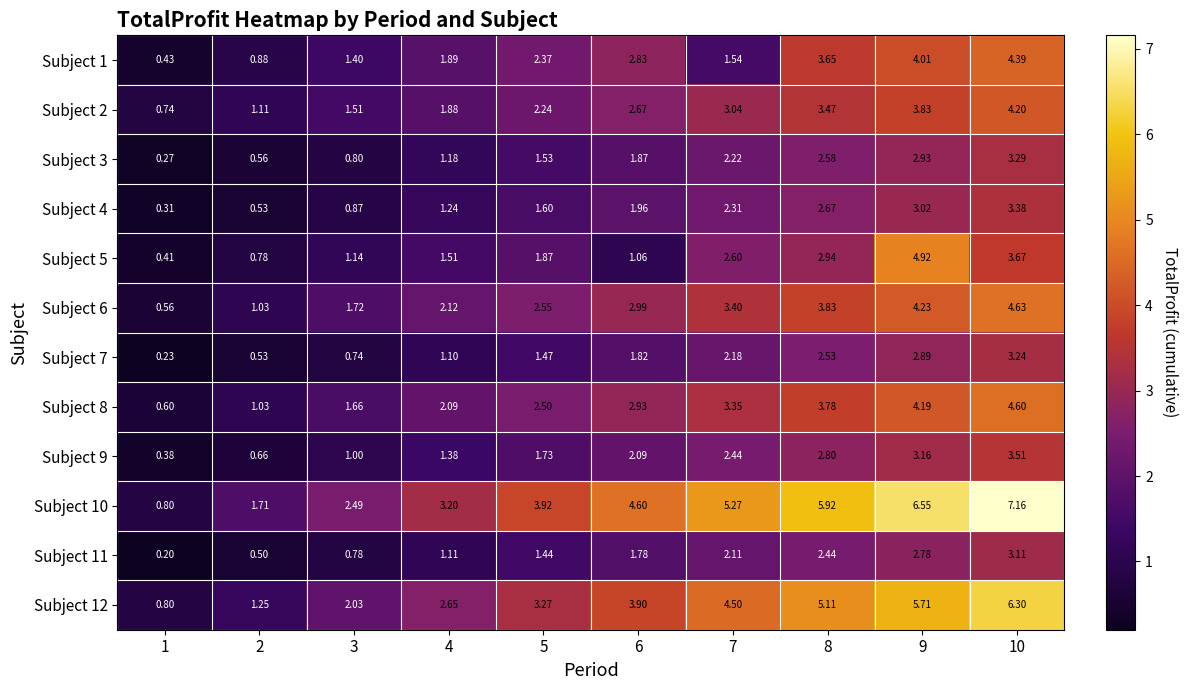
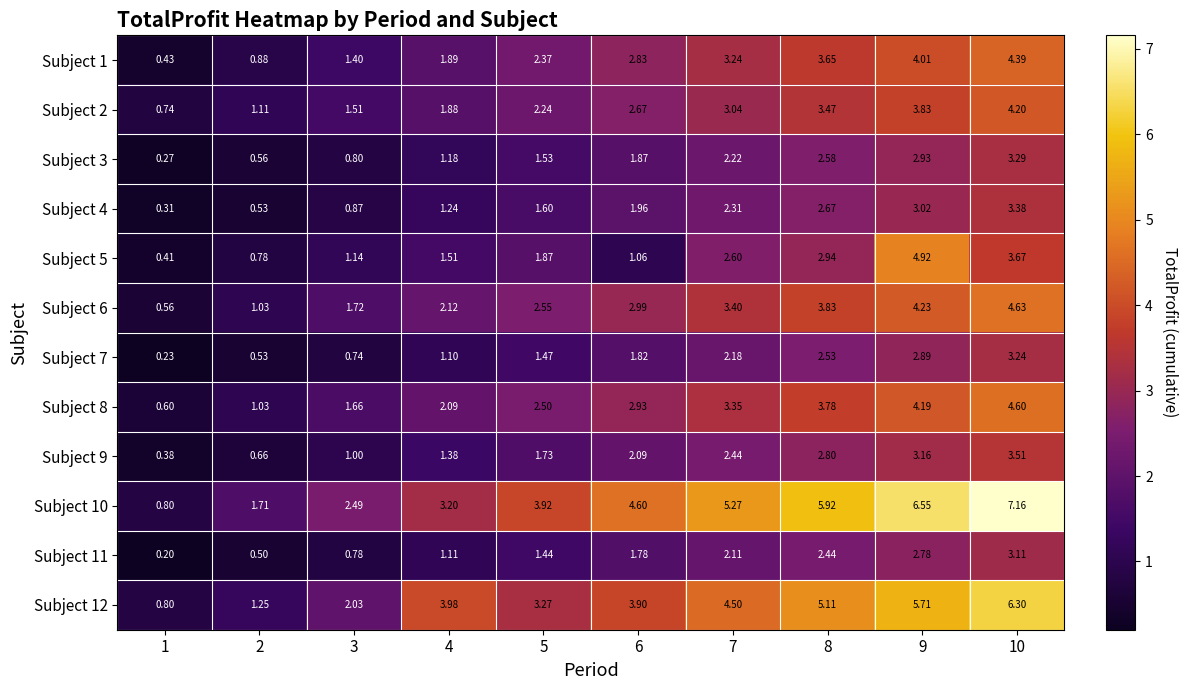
  {
    "Subject 1": {
      "1": 0.43,
      "2": 0.88,
      "3": 1.40,
      "4": 1.89,
      "5": 2.37,
      "6": 2.83,
-     "7": 1.54,
+     "7": 3.24,
      "8": 3.65,
      "9": 4.01,
      "10": 4.39
    },
    "Subject 2": {
      "1": 0.74,
      "2": 1.11,
      "3": 1.51,
      "4": 1.88,
      "5": 2.24,
      "6": 2.67,
      "7": 3.04,
      "8": 3.47,
      "9": 3.83,
      "10": 4.20
    },
    "Subject 3": {
      "1": 0.27,
      "2": 0.56,
      "3": 0.80,
      "4": 1.18,
      "5": 1.53,
      "6": 1.87,
      "7": 2.22,
      "8": 2.58,
      "9": 2.93,
      "10": 3.29
    },
    "Subject 4": {
      "1": 0.31,
      "2": 0.53,
      "3": 0.87,
      "4": 1.24,
      "5": 1.60,
      "6": 1.96,
      "7": 2.31,
      "8": 2.67,
      "9": 3.02,
      "10": 3.38
    },
    "Subject 5": {
      "1": 0.41,
      "2": 0.78,
      "3": 1.14,
      "4": 1.51,
      "5": 1.87,
      "6": 1.06,
      "7": 2.60,
      "8": 2.94,
      "9": 4.92,
      "10": 3.67
    },
    "Subject 6": {
      "1": 0.56,
      "2": 1.03,
      "3": 1.72,
      "4": 2.12,
      "5": 2.55,
      "6": 2.99,
      "7": 3.40,
      "8": 3.83,
      "9": 4.23,
      "10": 4.63
    },
    "Subject 7": {
      "1": 0.23,
      "2": 0.53,
      "3": 0.74,
      "4": 1.10,
      "5": 1.47,
      "6": 1.82,
      "7": 2.18,
      "8": 2.53,
      "9": 2.89,
      "10": 3.24
    },
    "Subject 8": {
      "1": 0.60,
      "2": 1.03,
      "3": 1.66,
      "4": 2.09,
      "5": 2.50,
      "6": 2.93,
      "7": 3.35,
      "8": 3.78,
      "9": 4.19,
      "10": 4.60
    },
    "Subject 9": {
      "1": 0.38,
      "2": 0.66,
      "3": 1.00,
      "4": 1.38,
      "5": 1.73,
      "6": 2.09,
      "7": 2.44,
      "8": 2.80,
      "9": 3.16,
      "10": 3.51
    },
    "Subject 10": {
      "1": 0.80,
      "2": 1.71,
      "3": 2.49,
      "4": 3.20,
      "5": 3.92,
      "6": 4.60,
      "7": 5.27,
      "8": 5.92,
      "9": 6.55,
      "10": 7.16
    },
    "Subject 11": {
      "1": 0.20,
      "2": 0.50,
      "3": 0.78,
      "4": 1.11,
      "5": 1.44,
      "6": 1.78,
      "7": 2.11,
      "8": 2.44,
      "9": 2.78,
      "10": 3.11
    },
    "Subject 12": {
      "1": 0.80,
      "2": 1.25,
      "3": 2.03,
-     "4": 2.65,
+     "4": 3.98,
      "5": 3.27,
      "6": 3.90,
      "7": 4.50,
      "8": 5.11,
      "9": 5.71,
      "10": 6.30
    }
  }
